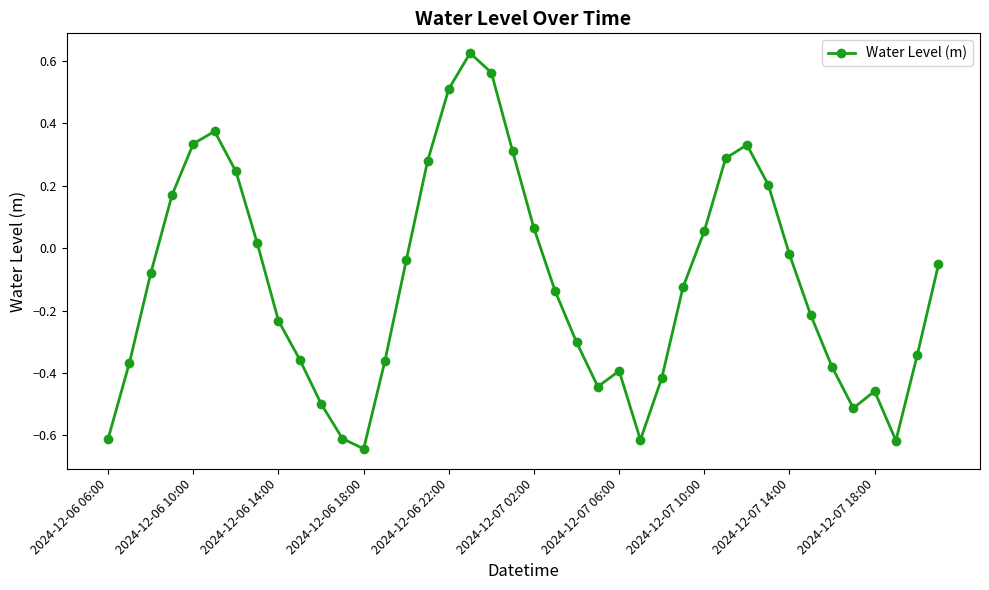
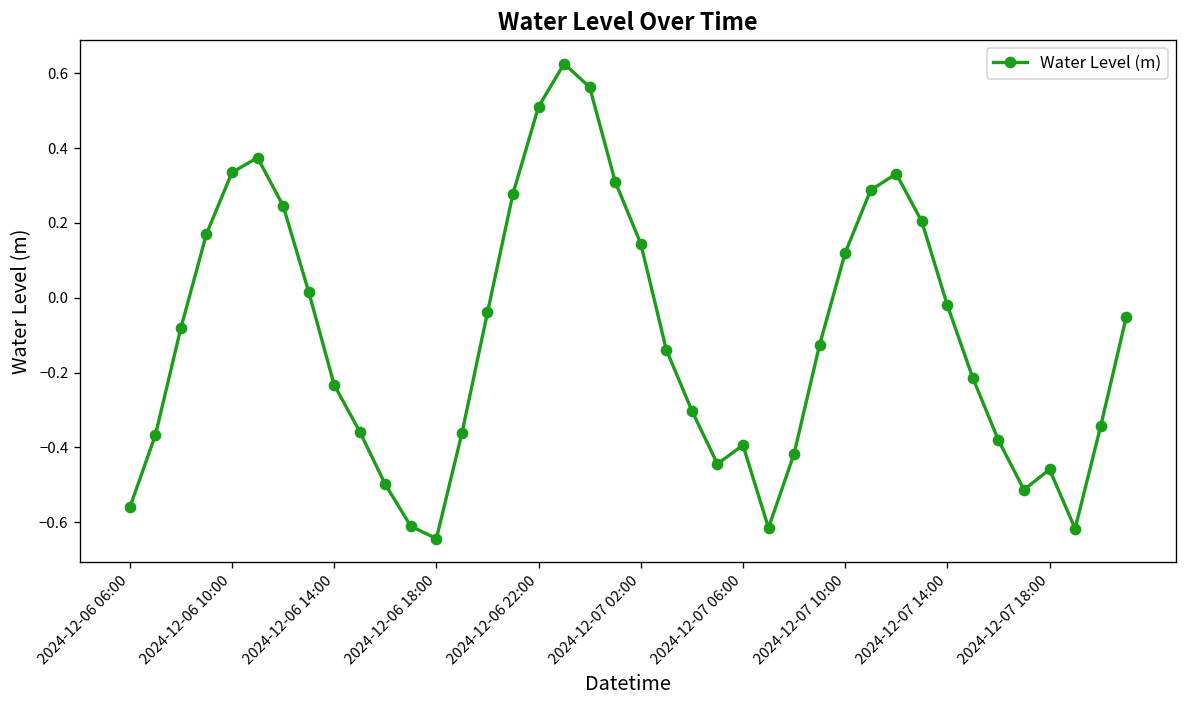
  {
-   "2024-12-06 06:00": -0.61,
+   "2024-12-06 06:00": -0.56,
    "2024-12-06 10:00": 0.34,
    "2024-12-06 14:00": -0.23,
    "2024-12-06 18:00": -0.64,
    "2024-12-06 22:00": 0.51,
-   "2024-12-07 02:00": 0.06,
+   "2024-12-07 02:00": 0.14,
    "2024-12-07 06:00": -0.39,
-   "2024-12-07 10:00": 0.05,
+   "2024-12-07 10:00": 0.12,
    "2024-12-07 14:00": -0.02,
    "2024-12-07 18:00": -0.46
  }
